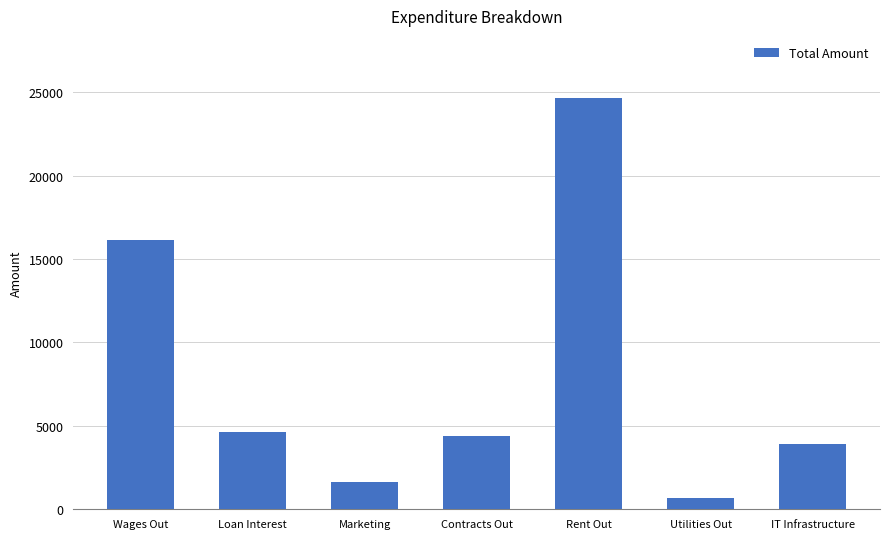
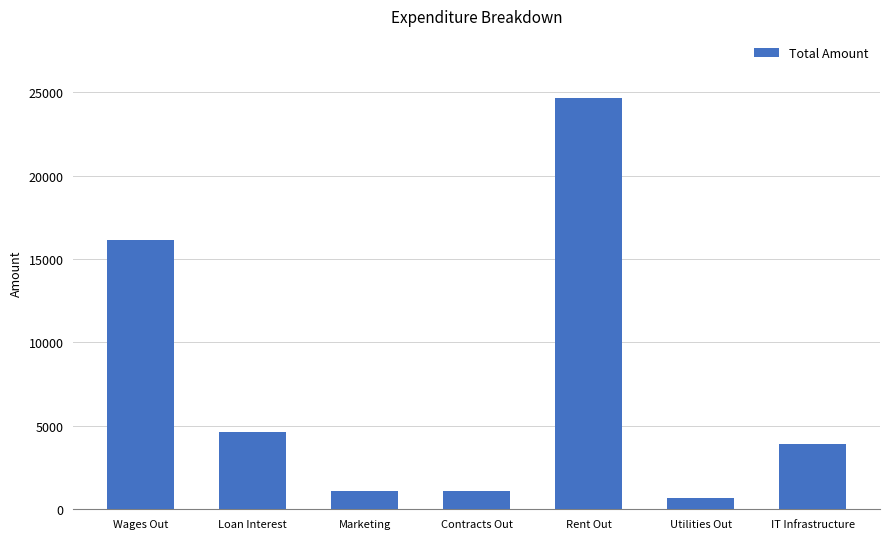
  {
    "Wages Out": 16100,
    "Loan Interest": 4600,
-   "Marketing": 1700,
-   "Contracts Out": 4400,
+   "Marketing": 1100,
+   "Contracts Out": 1100,
    "Rent Out": 24700,
    "Utilities Out": 700,
    "IT Infrastructure": 3900
  }
